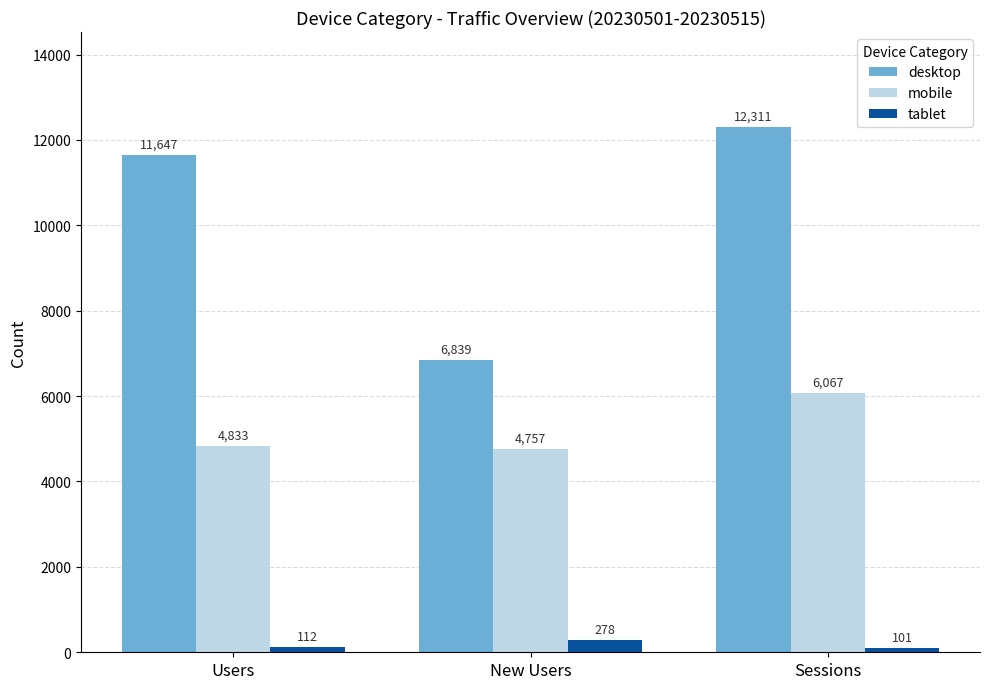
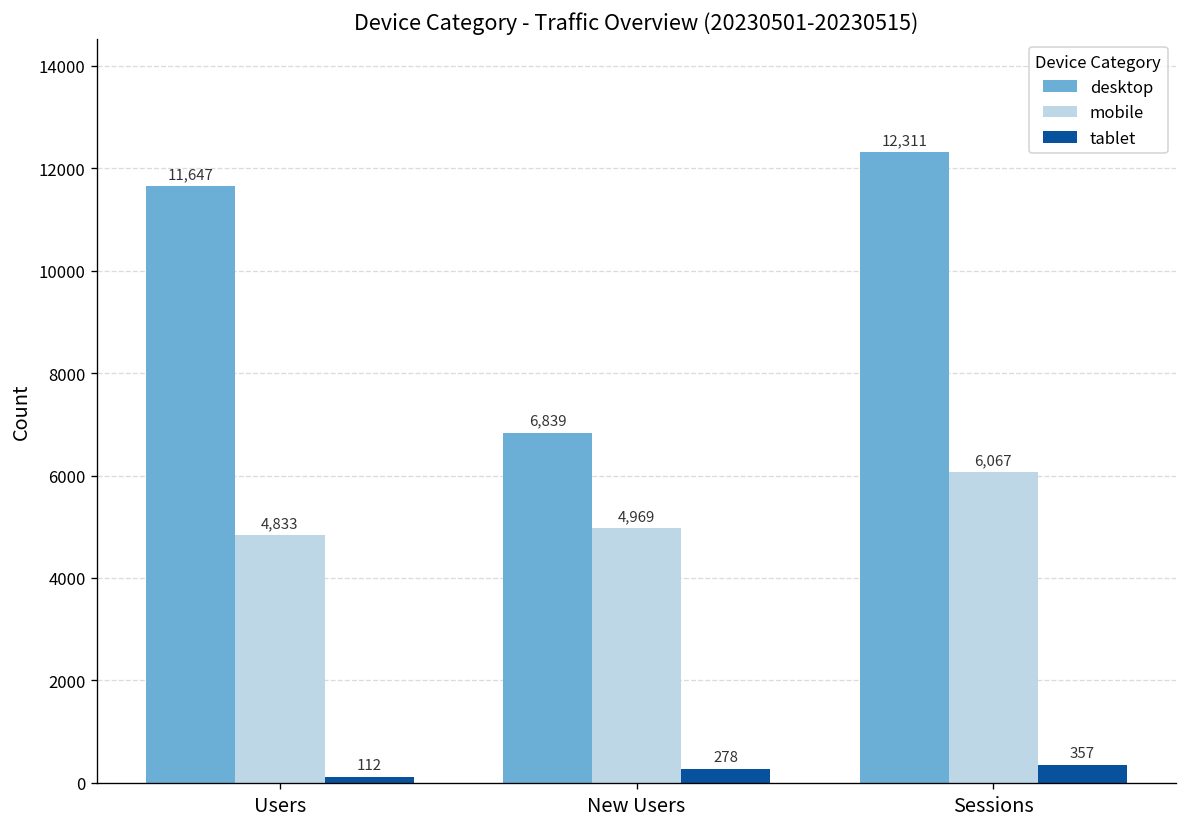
  {
    "desktop": {
      "Users": "11,647",
      "New Users": "6,839",
      "Sessions": "12,311"
    },
    "mobile": {
      "Users": "4,833",
-     "New Users": "4,757",
+     "New Users": "4,969",
      "Sessions": "6,067"
    },
    "tablet": {
      "Users": "112",
      "New Users": "278",
-     "Sessions": "101"
+     "Sessions": "357"
    }
  }
